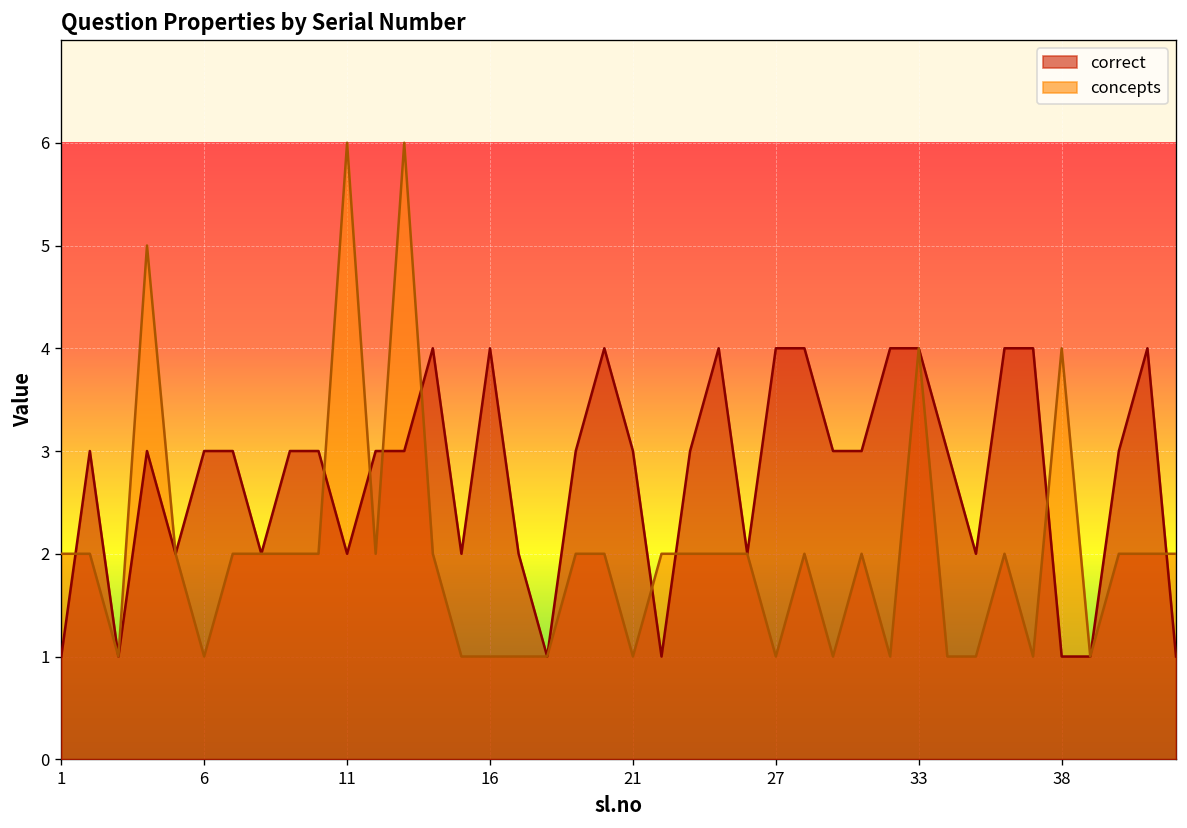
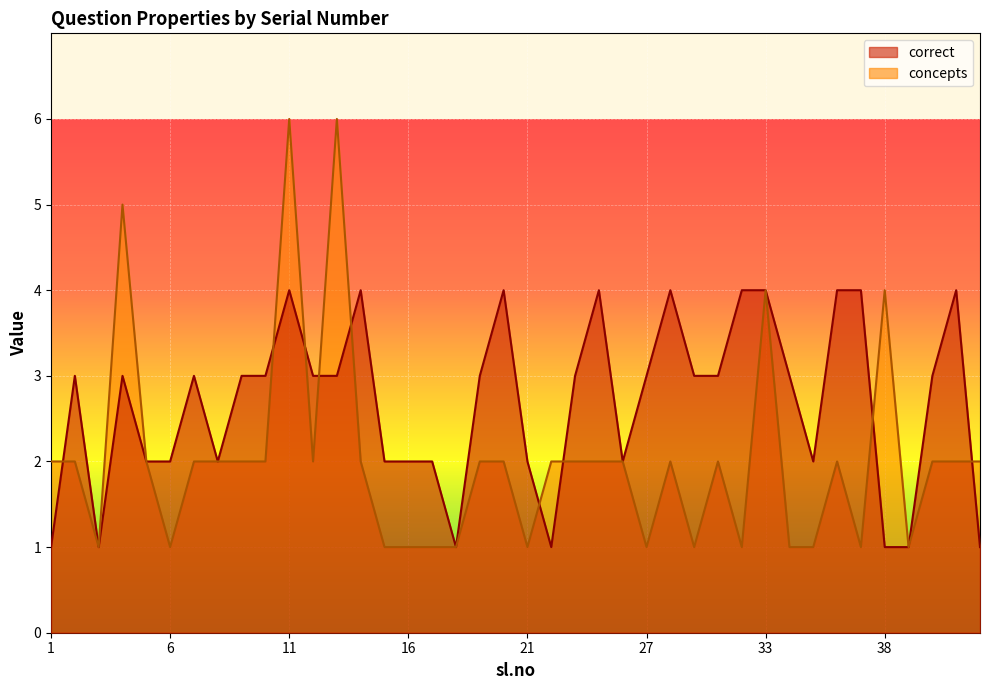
  {
    "correct": {
      "1": 1,
-     "6": 3,
-     "11": 2,
-     "16": 4,
-     "21": 3,
-     "27": 4,
+     "6": 2,
+     "11": 4,
+     "16": 2,
+     "21": 2,
+     "27": 3,
      "38": 1
    },
    "concepts": {
      "1": 2,
      "6": 1,
      "11": 6,
      "16": 1,
      "21": 1,
      "27": 1,
      "38": 4
    }
  }
